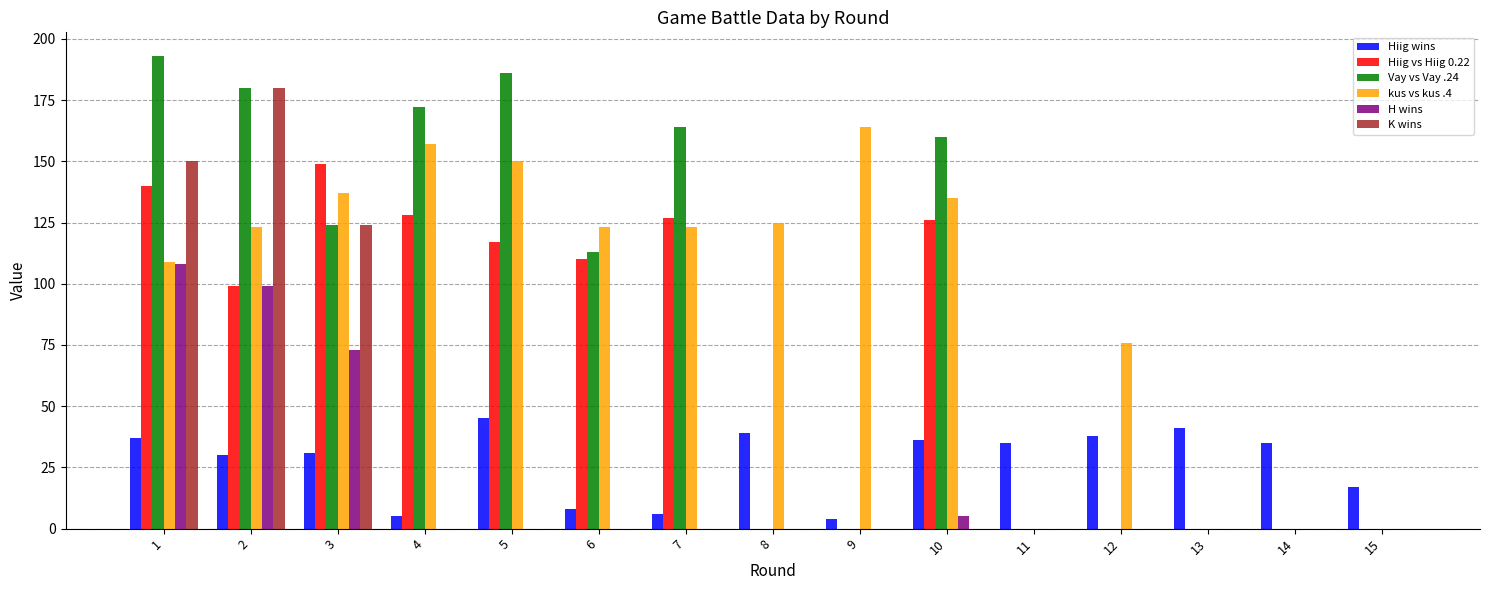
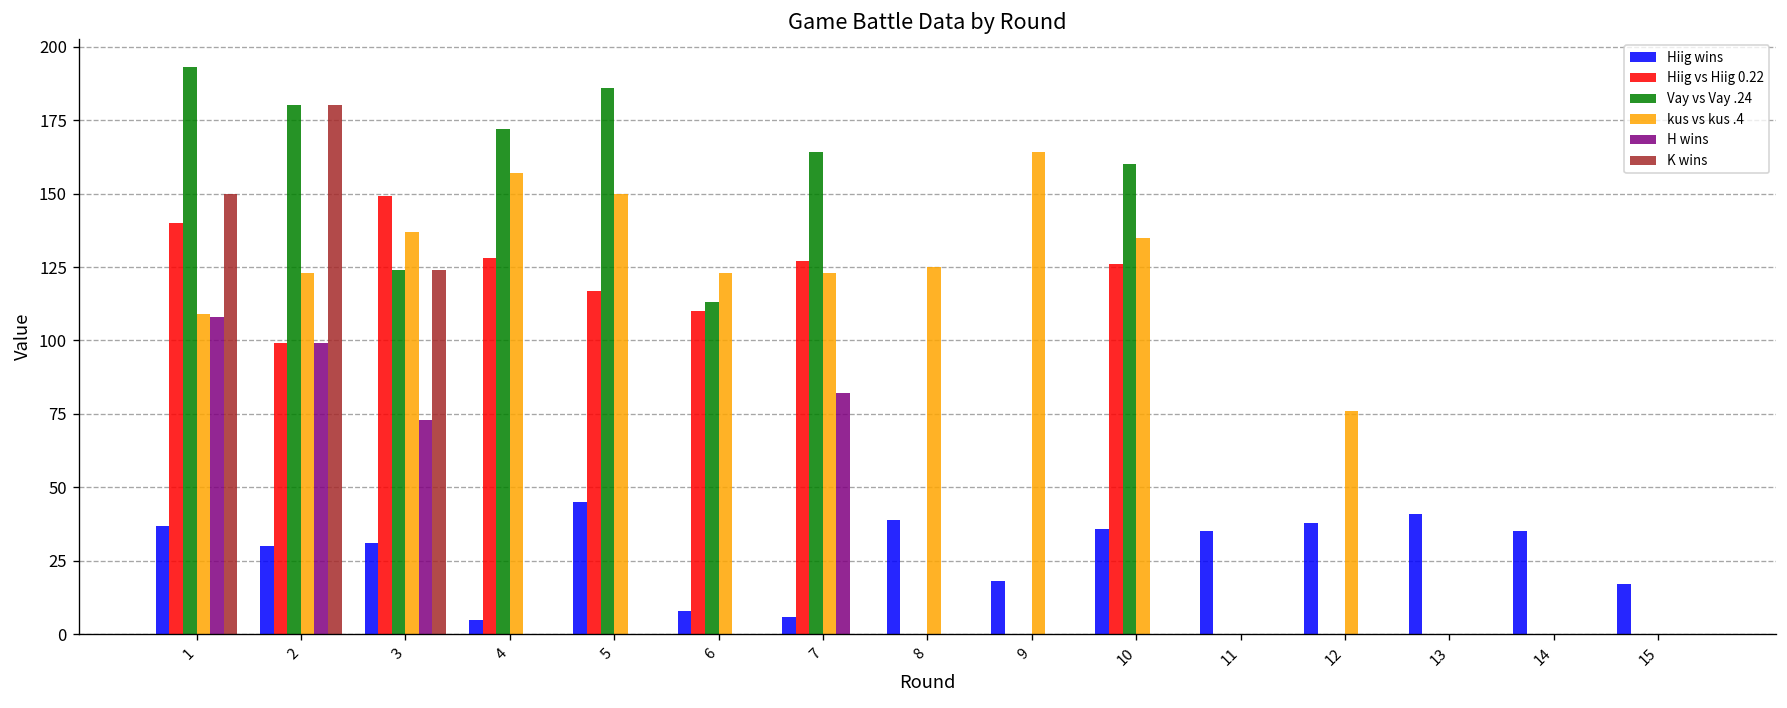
  {
    "Hiig wins": {
      "1": 37,
      "2": 30,
      "3": 31,
      "4": 5,
      "5": 45,
      "6": 8,
      "7": 6,
      "8": 39,
-     "9": 4,
+     "9": 18,
      "10": 36,
      "11": 35,
      "12": 38,
      "13": 41,
      "14": 35,
      "15": 17
    },
    "Hiig vs Hiig 0.22": {
      "1": 140,
      "2": 99,
      "3": 149,
      "4": 128,
      "5": 117,
      "6": 110,
      "7": 127,
      "8": 0,
      "9": 0,
      "10": 126,
      "11": 0,
      "12": 0,
      "13": 0,
      "14": 0,
      "15": 0
    },
    "Vay vs Vay .24": {
      "1": 193,
      "2": 180,
      "3": 124,
      "4": 172,
      "5": 186,
      "6": 113,
      "7": 164,
      "8": 0,
      "9": 0,
      "10": 160,
      "11": 0,
      "12": 0,
      "13": 0,
      "14": 0,
      "15": 0
    },
    "kus vs kus .4": {
      "1": 109,
      "2": 123,
      "3": 137,
      "4": 157,
      "5": 150,
      "6": 123,
      "7": 123,
      "8": 125,
      "9": 164,
      "10": 135,
      "11": 0,
      "12": 76,
      "13": 0,
      "14": 0,
      "15": 0
    },
    "H wins": {
      "1": 108,
      "2": 99,
      "3": 73,
      "4": 0,
      "5": 0,
      "6": 0,
-     "7": 0,
+     "7": 82,
      "8": 0,
      "9": 0,
-     "10": 5,
+     "10": 0,
      "11": 0,
      "12": 0,
      "13": 0,
      "14": 0,
      "15": 0
    },
    "K wins": {
      "1": 150,
      "2": 180,
      "3": 124,
      "4": 0,
      "5": 0,
      "6": 0,
      "7": 0,
      "8": 0,
      "9": 0,
      "10": 0,
      "11": 0,
      "12": 0,
      "13": 0,
      "14": 0,
      "15": 0
    }
  }
